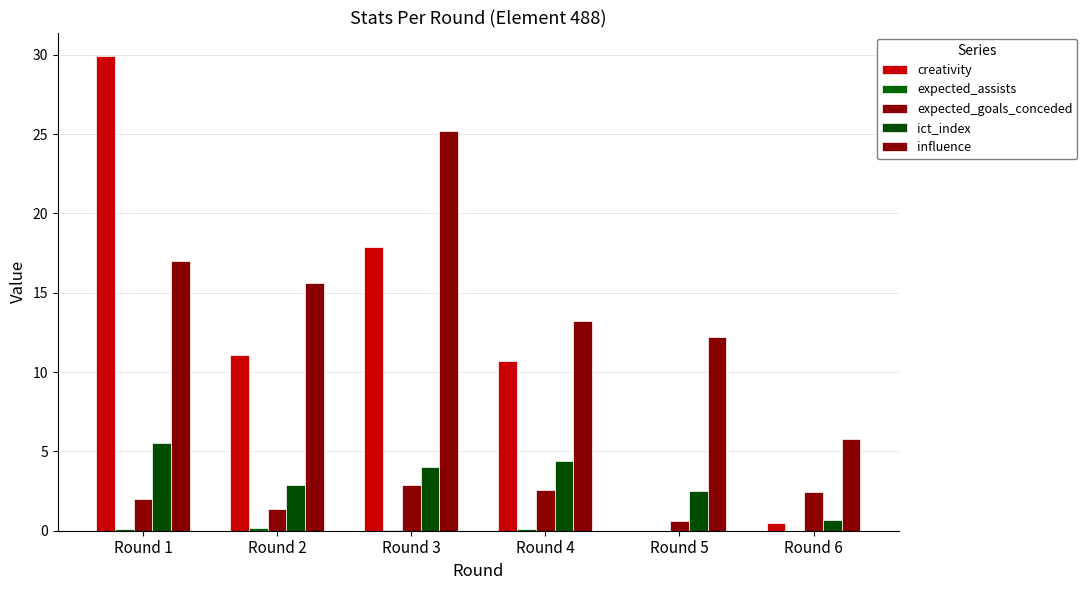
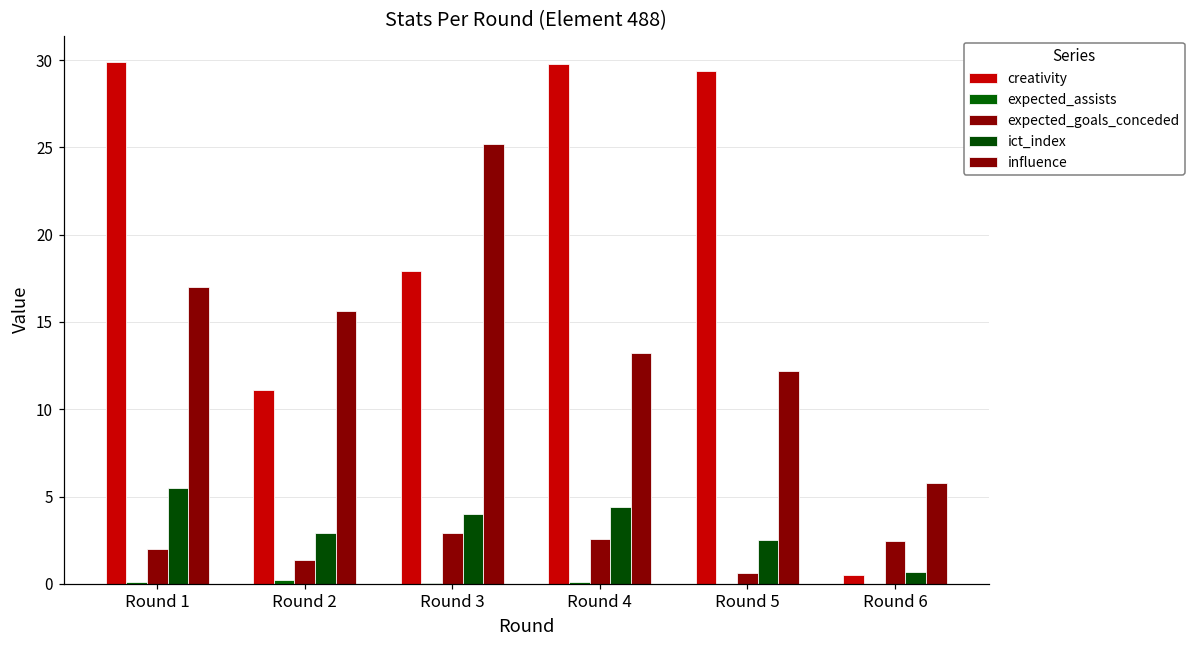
  {
    "creativity": {
      "Round 1": 29.9,
      "Round 2": 11.1,
      "Round 3": 17.9,
-     "Round 4": 10.7,
-     "Round 5": 0.0,
+     "Round 4": 29.8,
+     "Round 5": 29.4,
      "Round 6": 0.5
    }
  }
